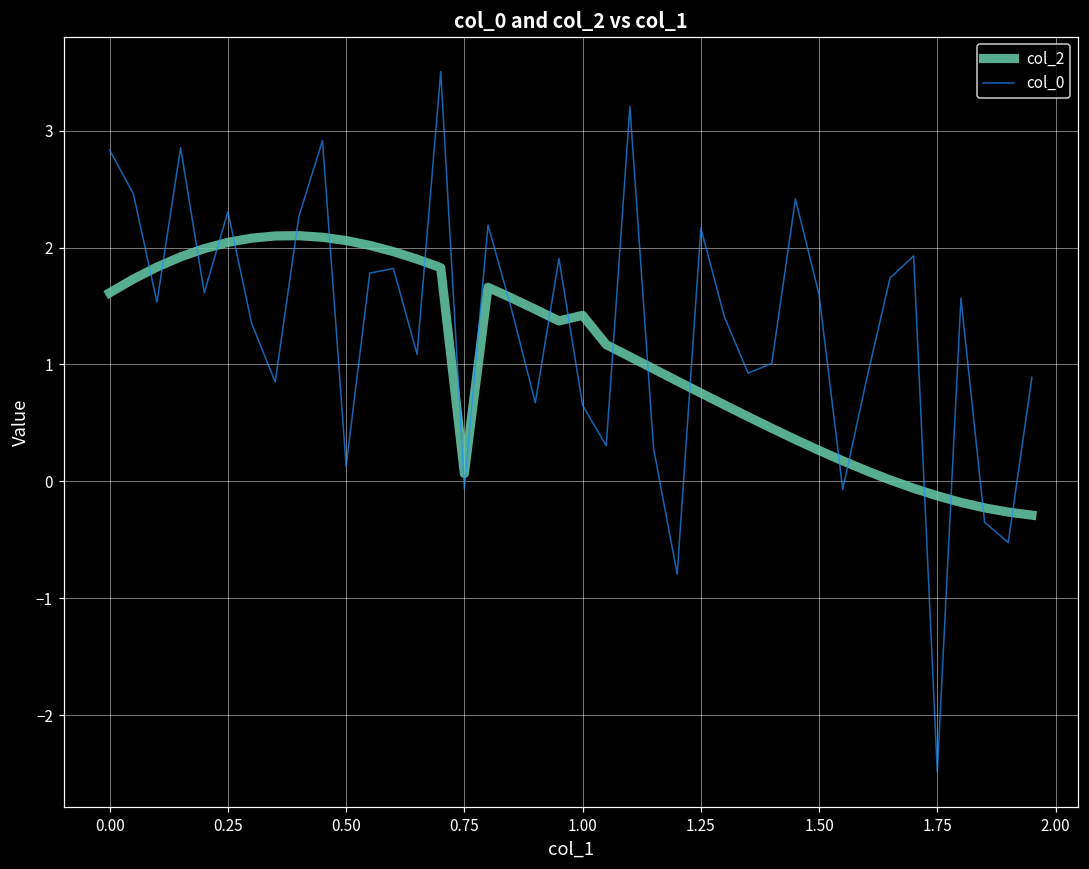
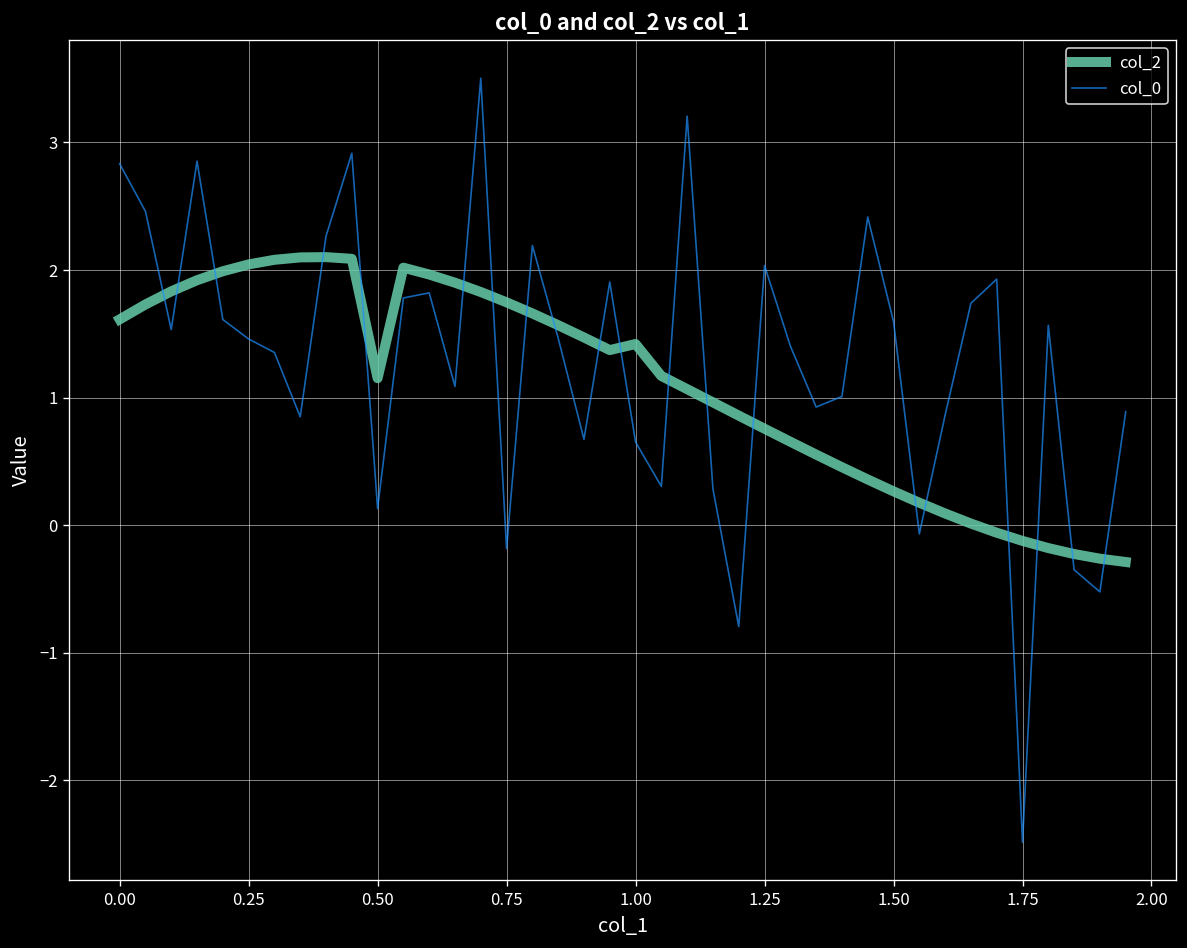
  {
    "col_2": {
      "0.00": 1.61,
      "0.25": 2.04,
-     "0.50": 2.06,
-     "0.75": 0.07,
+     "0.50": 1.15,
+     "0.75": 1.75,
      "1.00": 1.42,
      "1.25": 0.76,
      "1.50": 0.27,
      "1.75": -0.12
    },
    "col_0": {
      "0.00": 2.83,
-     "0.25": 2.31,
+     "0.25": 1.46,
      "0.50": 0.13,
-     "0.75": -0.06,
+     "0.75": -0.18,
      "1.00": 0.65,
-     "1.25": 2.17,
+     "1.25": 2.03,
      "1.50": 1.60,
      "1.75": -2.48
    }
  }
